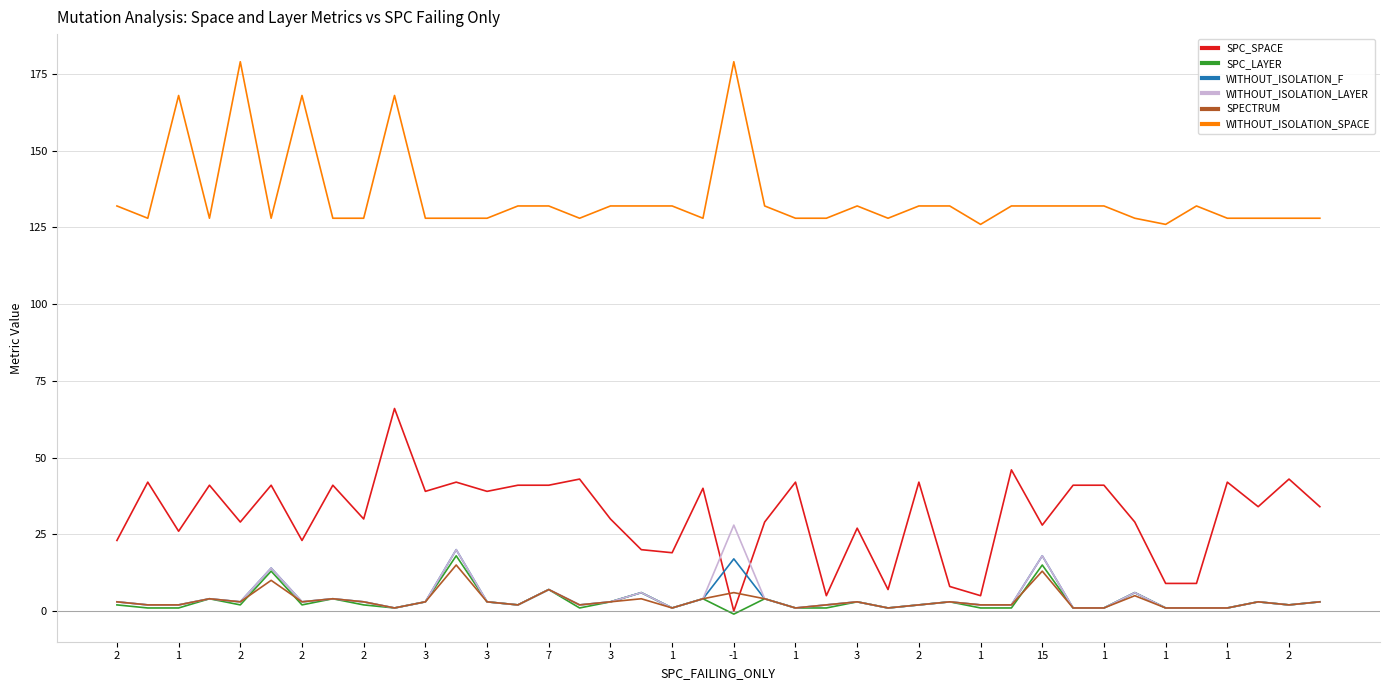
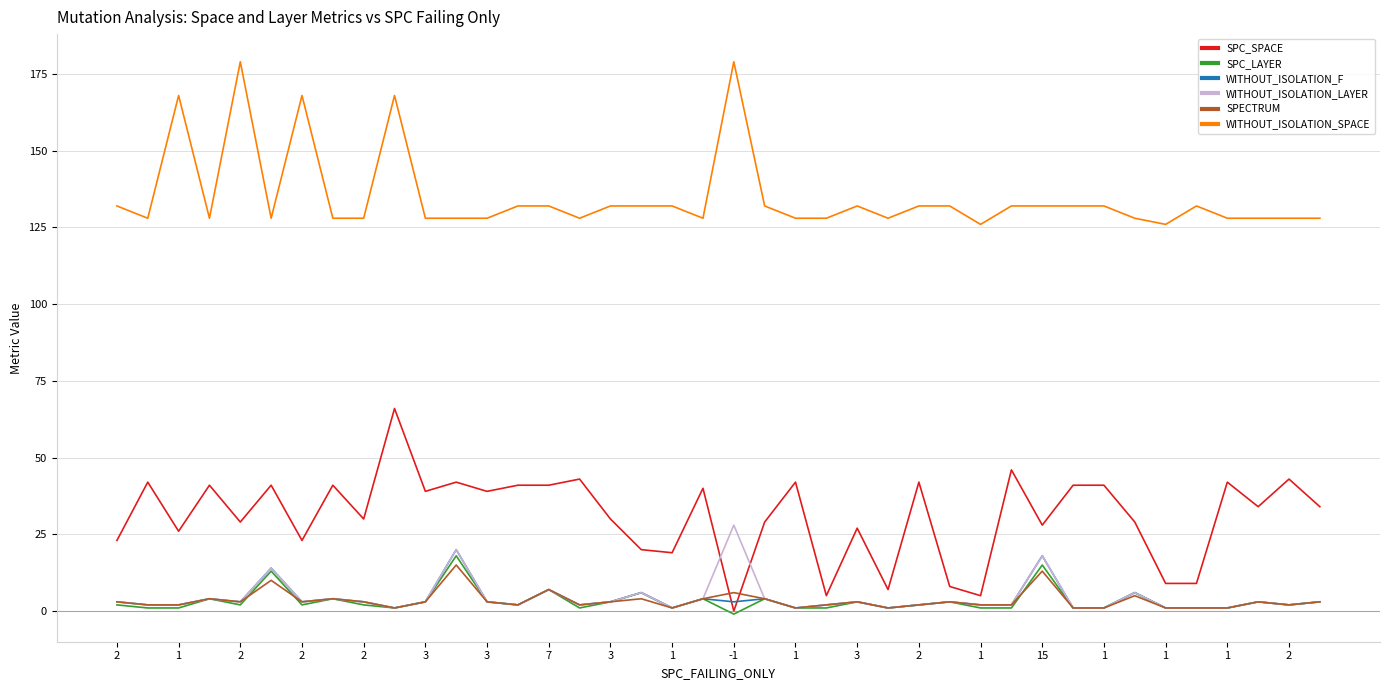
  {
    "SPC_SPACE": {
      "-1": 0
    },
    "SPC_LAYER": {
      "-1": -1
    },
    "WITHOUT_ISOLATION_F": {
-     "-1": 17
+     "-1": 3
    },
    "WITHOUT_ISOLATION_LAYER": {
      "-1": 28
    },
    "SPECTRUM": {
      "-1": 6
    },
    "WITHOUT_ISOLATION_SPACE": {
      "-1": 179
    }
  }
